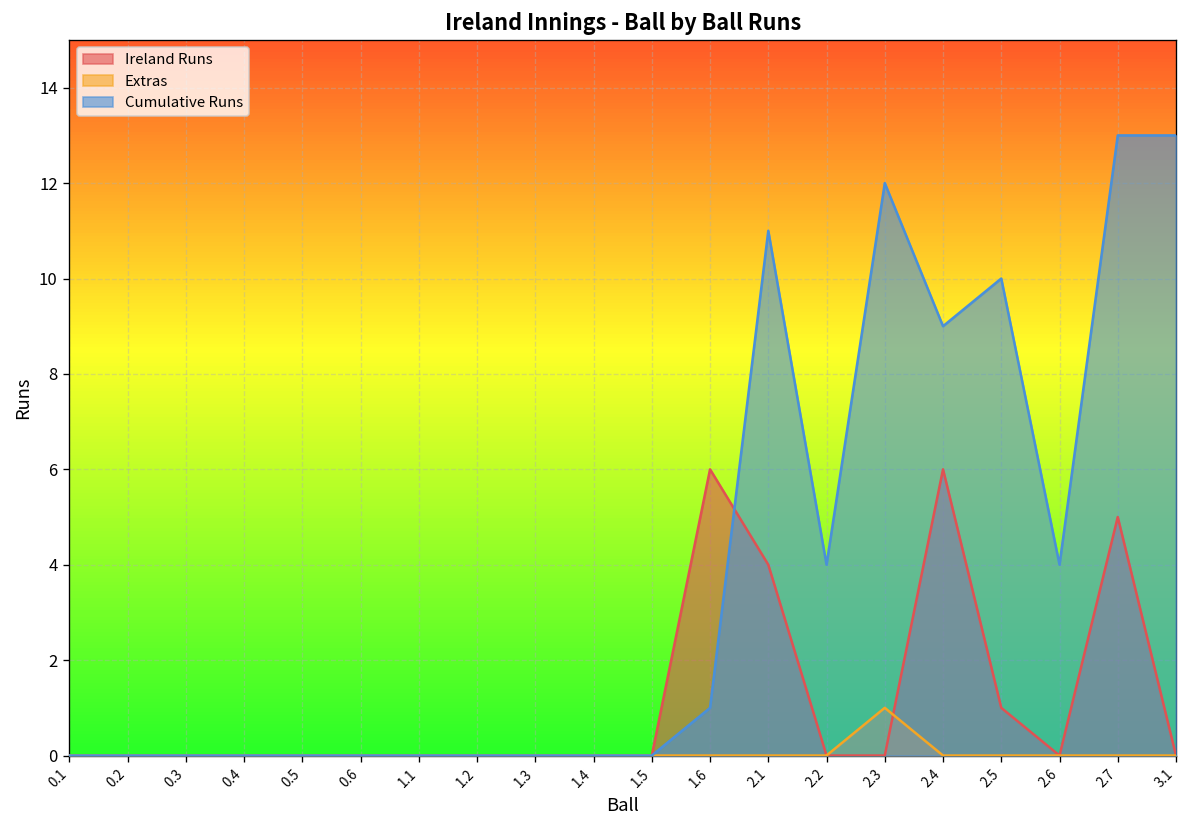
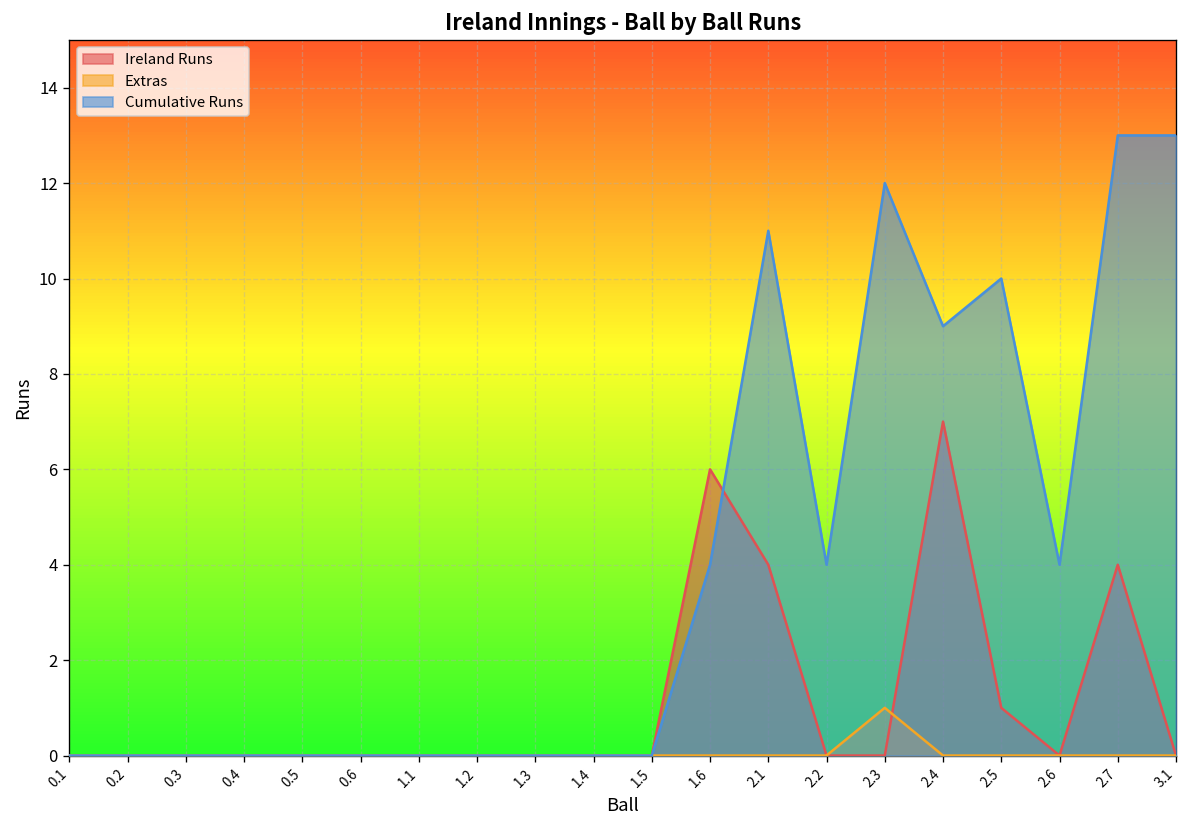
  {
    "Ireland Runs": {
      "1.6": 6,
      "2.1": 4,
      "2.3": 0,
-     "2.4": 6,
+     "2.4": 7,
      "2.5": 1,
-     "2.7": 5
+     "2.7": 4
    },
    "Extras": {
      "1.6": 0,
      "2.1": 0,
      "2.3": 1,
      "2.4": 0,
      "2.5": 0,
      "2.7": 0
    },
    "Cumulative Runs": {
-     "1.6": 1,
+     "1.6": 4,
      "2.1": 11,
      "2.2": 4,
      "2.3": 12,
      "2.4": 9,
      "2.5": 10,
      "2.6": 4,
      "2.7": 13,
      "3.1": 13
    }
  }
